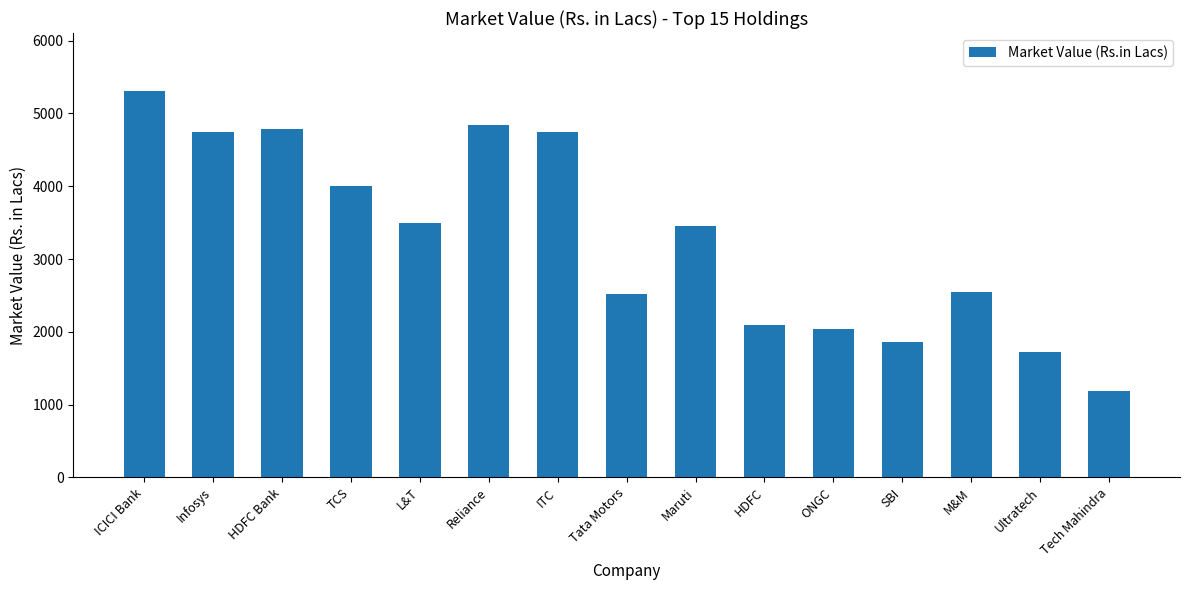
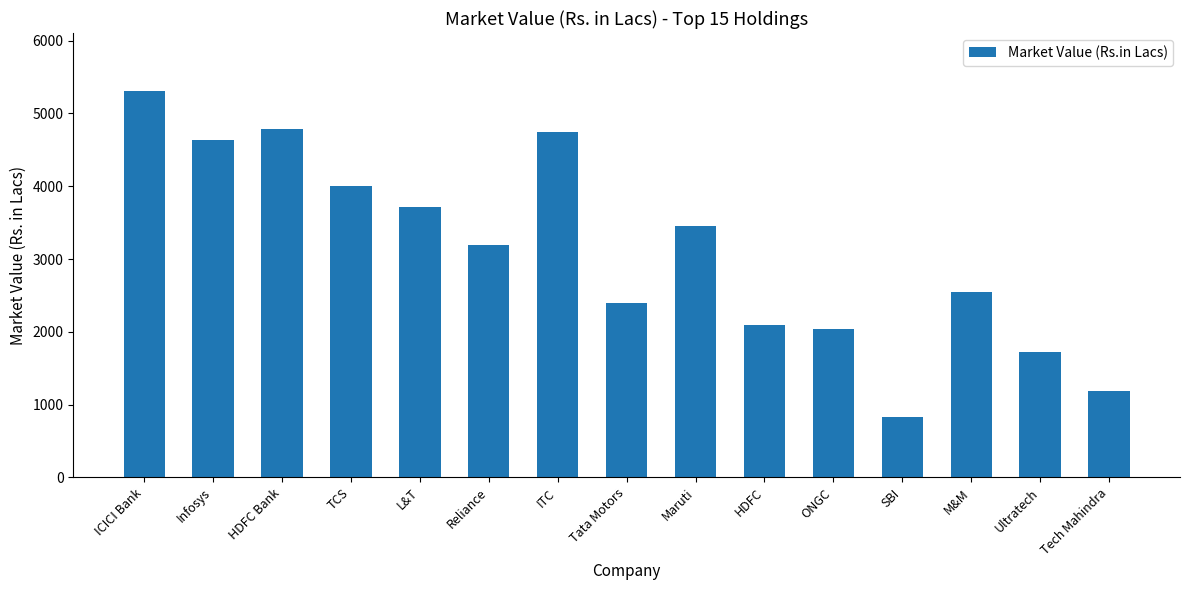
  {
    "ICICI Bank": 5300,
-   "Infosys": 4800,
+   "Infosys": 4600,
    "HDFC Bank": 4800,
    "TCS": 4000,
-   "L&T": 3500,
-   "Reliance": 4800,
+   "L&T": 3700,
+   "Reliance": 3200,
    "ITC": 4800,
-   "Tata Motors": 2500,
+   "Tata Motors": 2400,
    "Maruti": 3500,
    "HDFC": 2100,
    "ONGC": 2000,
-   "SBI": 1900,
+   "SBI": 800,
    "M&M": 2500,
    "Ultratech": 1700,
    "Tech Mahindra": 1200
  }
